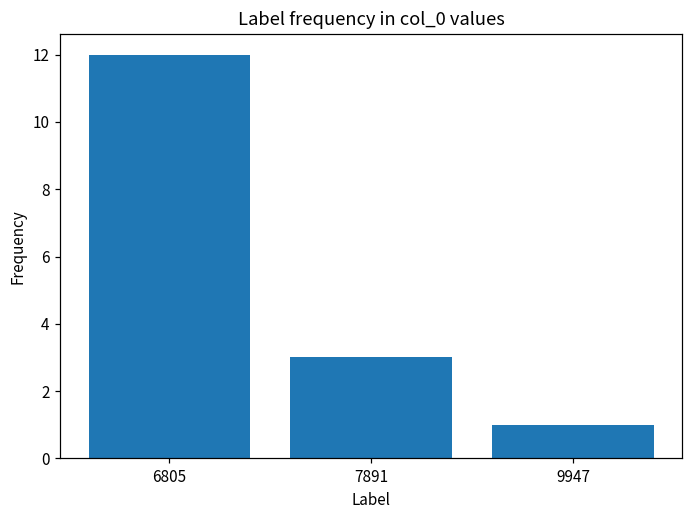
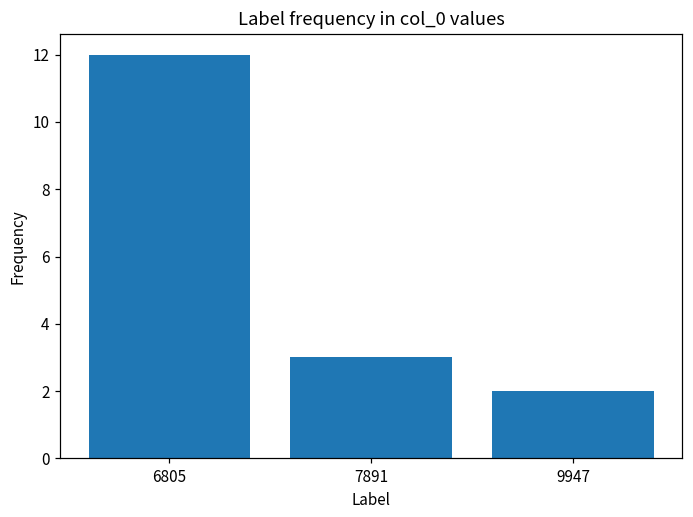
  {
    "6805": 12,
    "7891": 3,
-   "9947": 1
+   "9947": 2
  }
